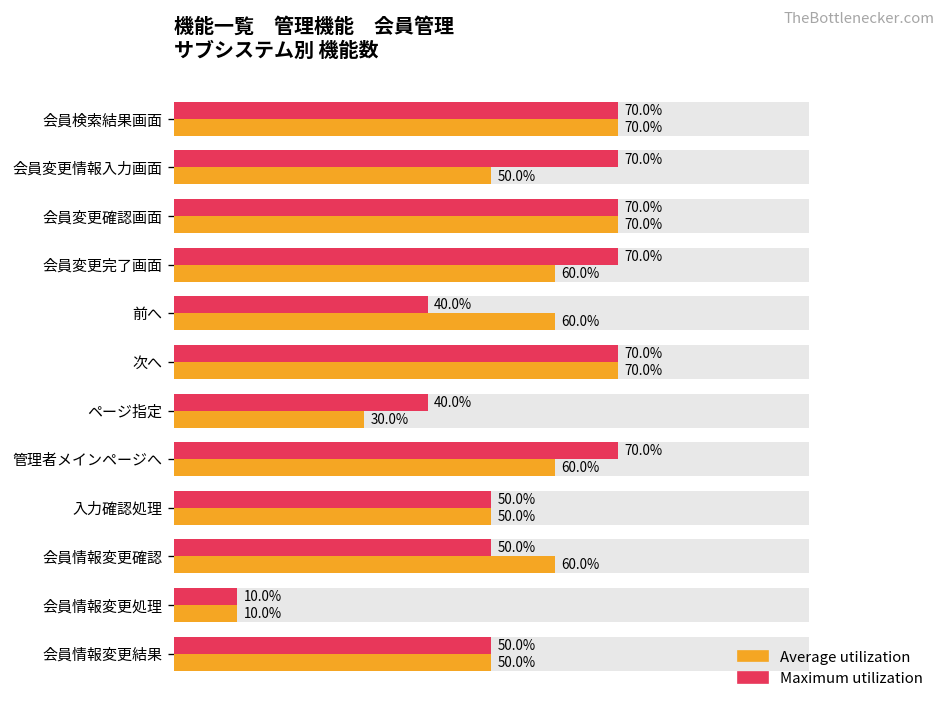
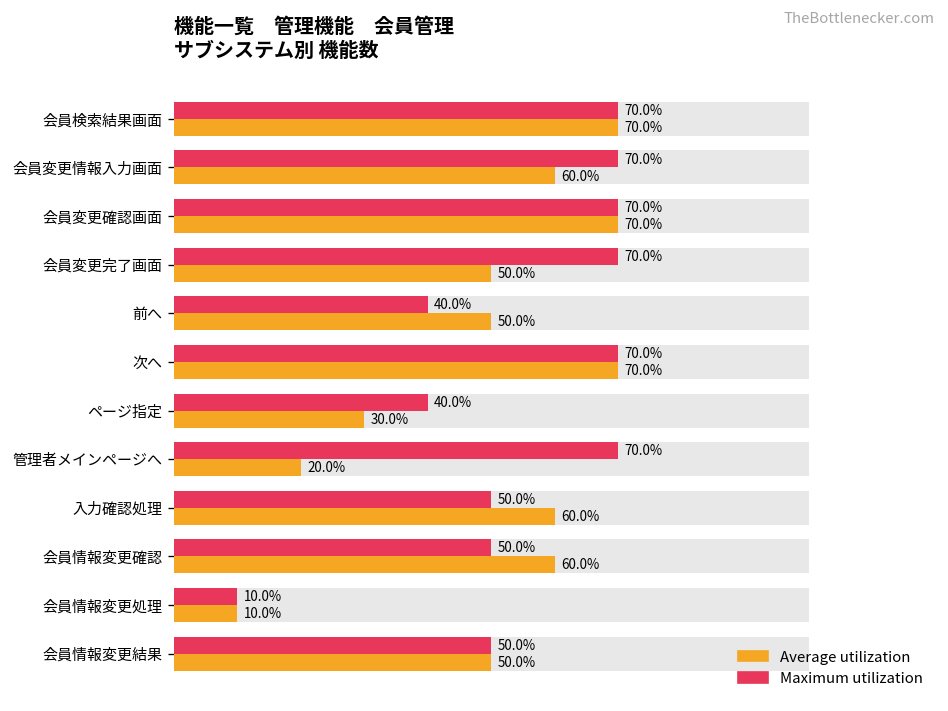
  {
    "Average utilization": {
-     "会員変更情報入力画面": "50.0%",
-     "会員変更完了画面": "60.0%",
-     "前へ": "60.0%",
-     "管理者メインページへ": "60.0%",
-     "入力確認処理": "50.0%"
+     "会員変更情報入力画面": "60.0%",
+     "会員変更完了画面": "50.0%",
+     "前へ": "50.0%",
+     "管理者メインページへ": "20.0%",
+     "入力確認処理": "60.0%"
    }
  }
